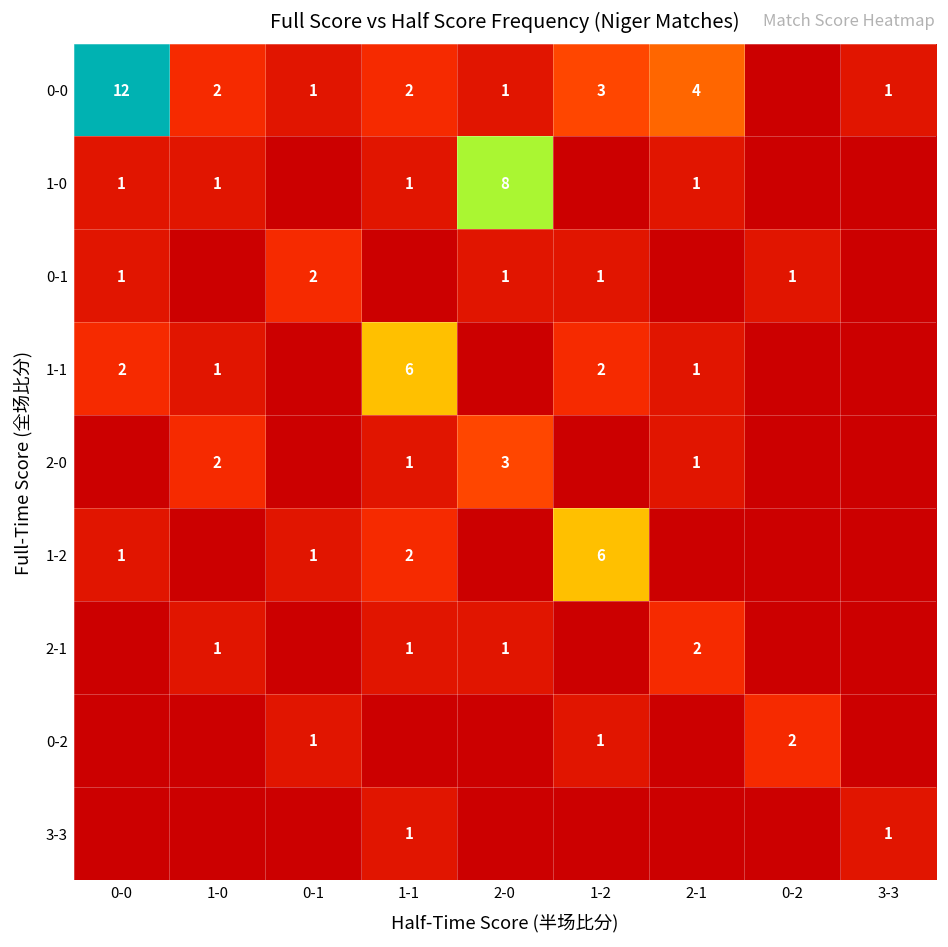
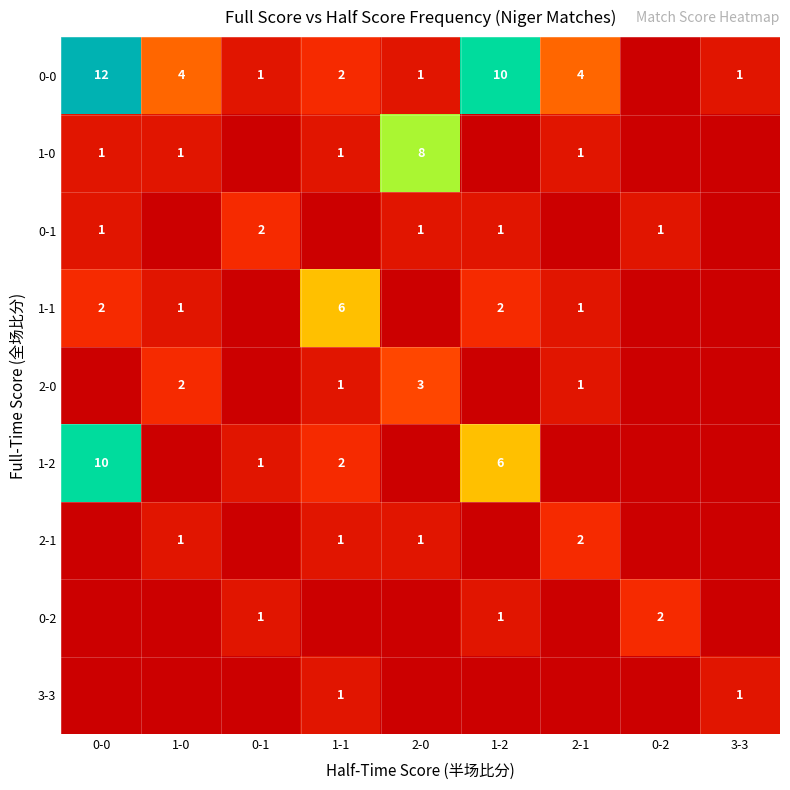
  {
    "0-0": {
      "0-0": 12,
-     "1-0": 2,
+     "1-0": 4,
      "0-1": 1,
      "1-1": 2,
      "2-0": 1,
-     "1-2": 3,
+     "1-2": 10,
      "2-1": 4,
      "3-3": 1
    },
    "1-0": {
      "0-0": 1,
      "1-0": 1,
      "1-1": 1,
      "2-0": 8,
      "2-1": 1
    },
    "0-1": {
      "0-0": 1,
      "0-1": 2,
      "2-0": 1,
      "1-2": 1,
      "0-2": 1
    },
    "1-1": {
      "0-0": 2,
      "1-0": 1,
      "1-1": 6,
      "1-2": 2,
      "2-1": 1
    },
    "2-0": {
      "1-0": 2,
      "1-1": 1,
      "2-0": 3,
      "2-1": 1
    },
    "1-2": {
-     "0-0": 1,
+     "0-0": 10,
      "0-1": 1,
      "1-1": 2,
      "1-2": 6
    },
    "2-1": {
      "1-0": 1,
      "1-1": 1,
      "2-0": 1,
      "2-1": 2
    },
    "0-2": {
      "0-1": 1,
      "1-2": 1,
      "0-2": 2
    },
    "3-3": {
      "1-1": 1,
      "3-3": 1
    }
  }
